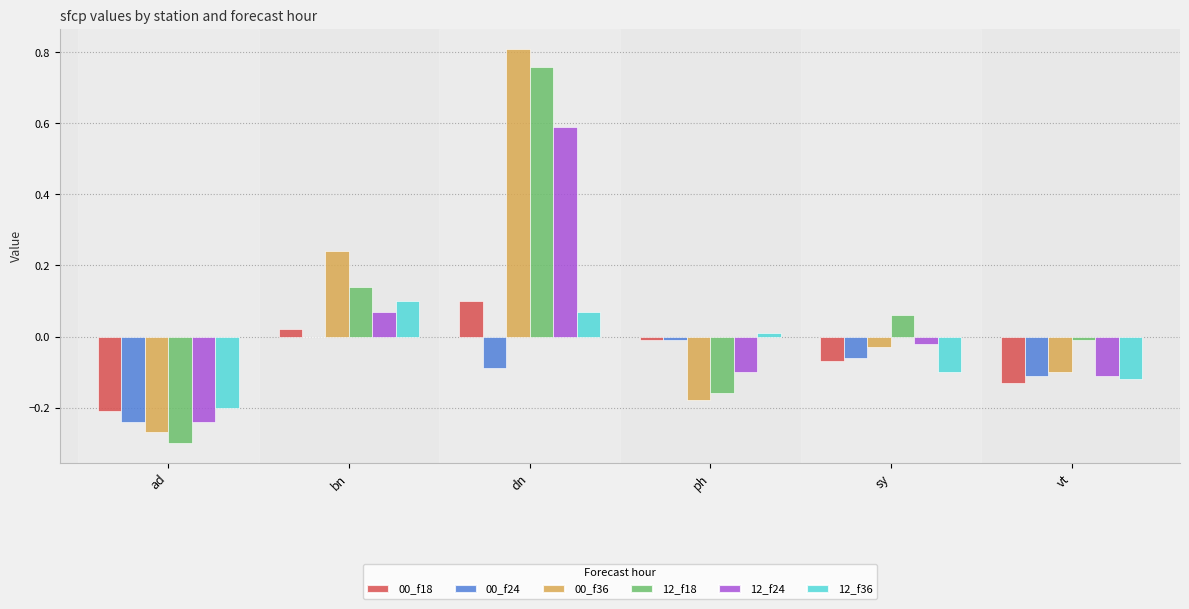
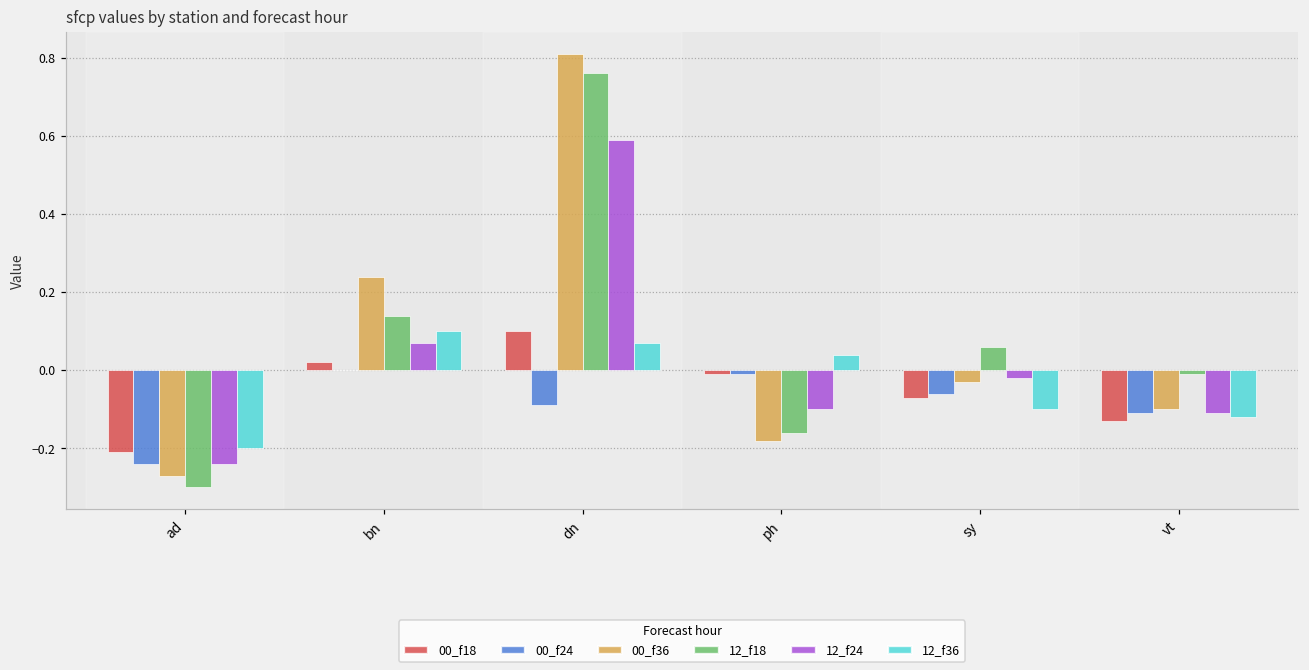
  {
    "00_f18": {
      "ad": -0.21,
      "bn": 0.02,
      "dn": 0.10,
      "ph": -0.01,
      "sy": -0.07,
      "vt": -0.13
    },
    "00_f24": {
      "ad": -0.24,
      "bn": 0.00,
      "dn": -0.09,
      "ph": -0.01,
      "sy": -0.06,
      "vt": -0.11
    },
    "00_f36": {
      "ad": -0.27,
      "bn": 0.24,
      "dn": 0.81,
      "ph": -0.18,
      "sy": -0.03,
      "vt": -0.10
    },
    "12_f18": {
      "ad": -0.30,
      "bn": 0.14,
      "dn": 0.76,
      "ph": -0.16,
      "sy": 0.06,
      "vt": -0.01
    },
    "12_f24": {
      "ad": -0.24,
      "bn": 0.07,
      "dn": 0.59,
      "ph": -0.10,
      "sy": -0.02,
      "vt": -0.11
    },
    "12_f36": {
      "ad": -0.20,
      "bn": 0.10,
      "dn": 0.07,
-     "ph": 0.01,
+     "ph": 0.04,
      "sy": -0.10,
      "vt": -0.12
    }
  }
